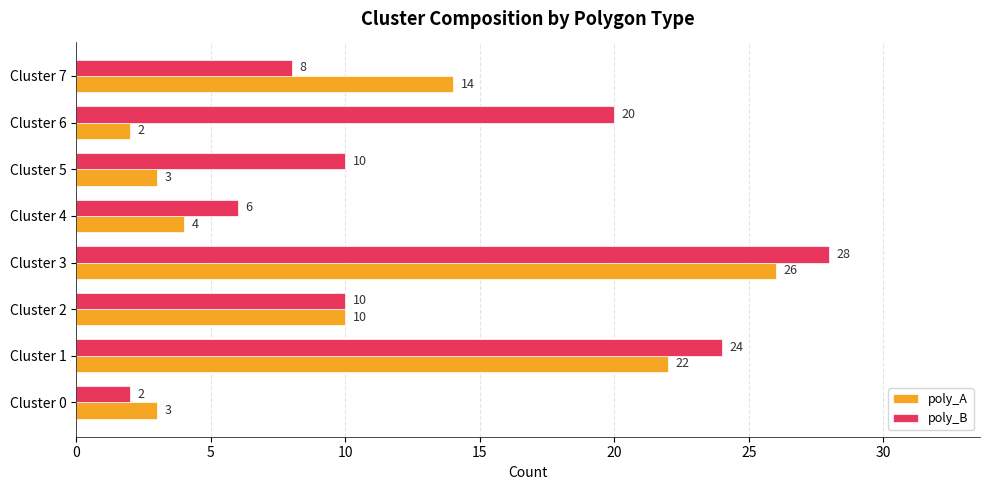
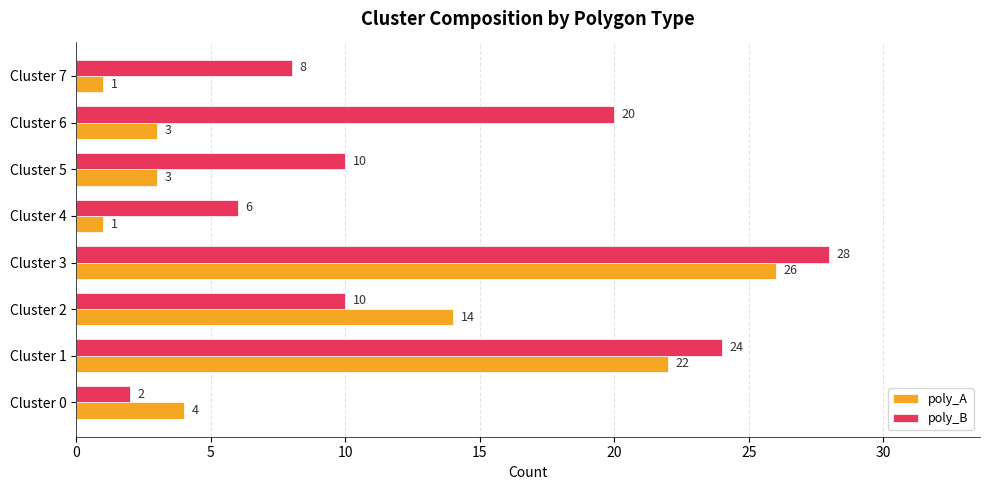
  {
    "poly_A": {
-     "Cluster 7": 14,
-     "Cluster 6": 2,
+     "Cluster 7": 1,
+     "Cluster 6": 3,
      "Cluster 5": 3,
-     "Cluster 4": 4,
+     "Cluster 4": 1,
      "Cluster 3": 26,
-     "Cluster 2": 10,
+     "Cluster 2": 14,
      "Cluster 1": 22,
-     "Cluster 0": 3
+     "Cluster 0": 4
    },
    "poly_B": {
      "Cluster 7": 8,
      "Cluster 6": 20,
      "Cluster 5": 10,
      "Cluster 4": 6,
      "Cluster 3": 28,
      "Cluster 2": 10,
      "Cluster 1": 24,
      "Cluster 0": 2
    }
  }
